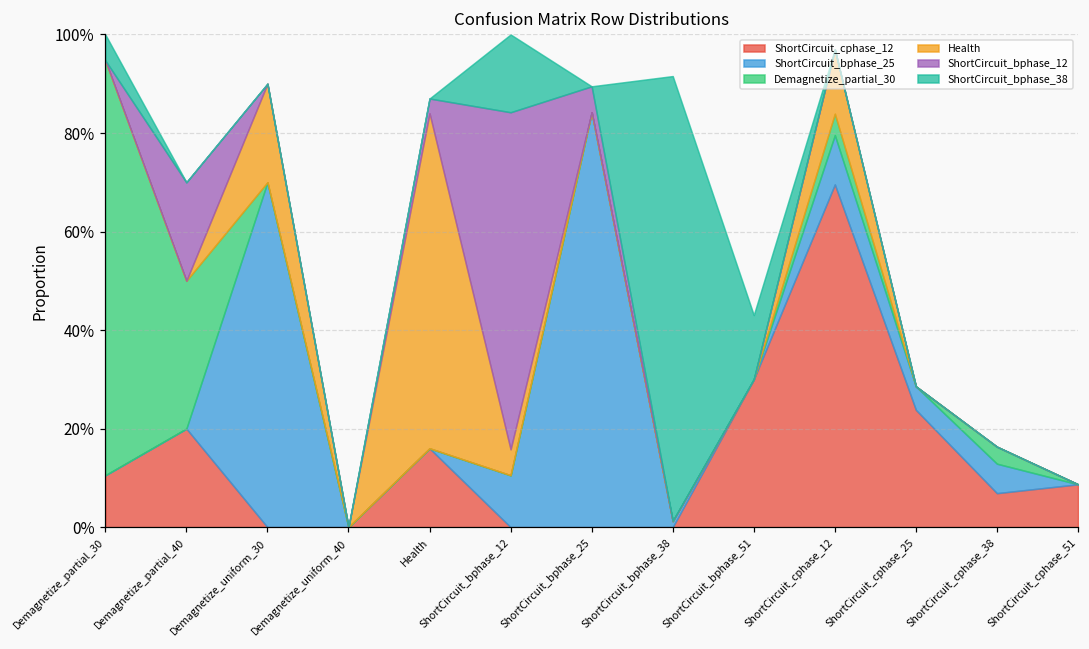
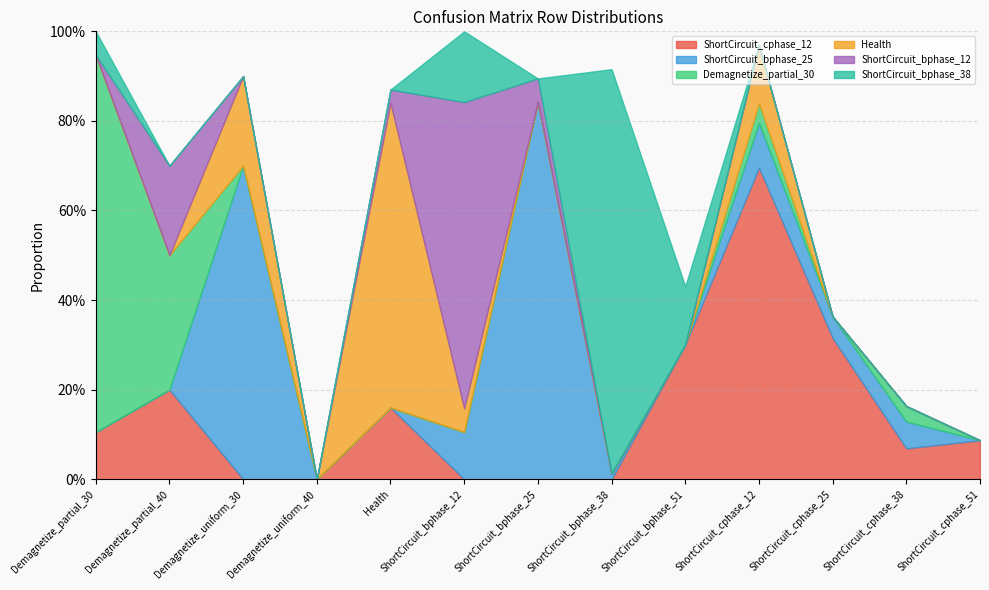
  {
    "ShortCircuit_cphase_12": {
      "Demagnetize_uniform_30": "0%",
      "ShortCircuit_bphase_12": "0%",
      "ShortCircuit_bphase_25": "0%",
      "ShortCircuit_bphase_38": "0%",
      "ShortCircuit_cphase_12": "70%",
-     "ShortCircuit_cphase_25": "24%",
+     "ShortCircuit_cphase_25": "32%",
      "ShortCircuit_cphase_38": "7%"
    },
    "ShortCircuit_bphase_25": {
      "ShortCircuit_cphase_12": "10%",
      "ShortCircuit_cphase_38": "6%"
    },
    "Health": {
      "Health": "68%",
      "ShortCircuit_bphase_12": "5%"
    },
    "ShortCircuit_bphase_12": {
      "ShortCircuit_bphase_12": "68%"
    }
  }
